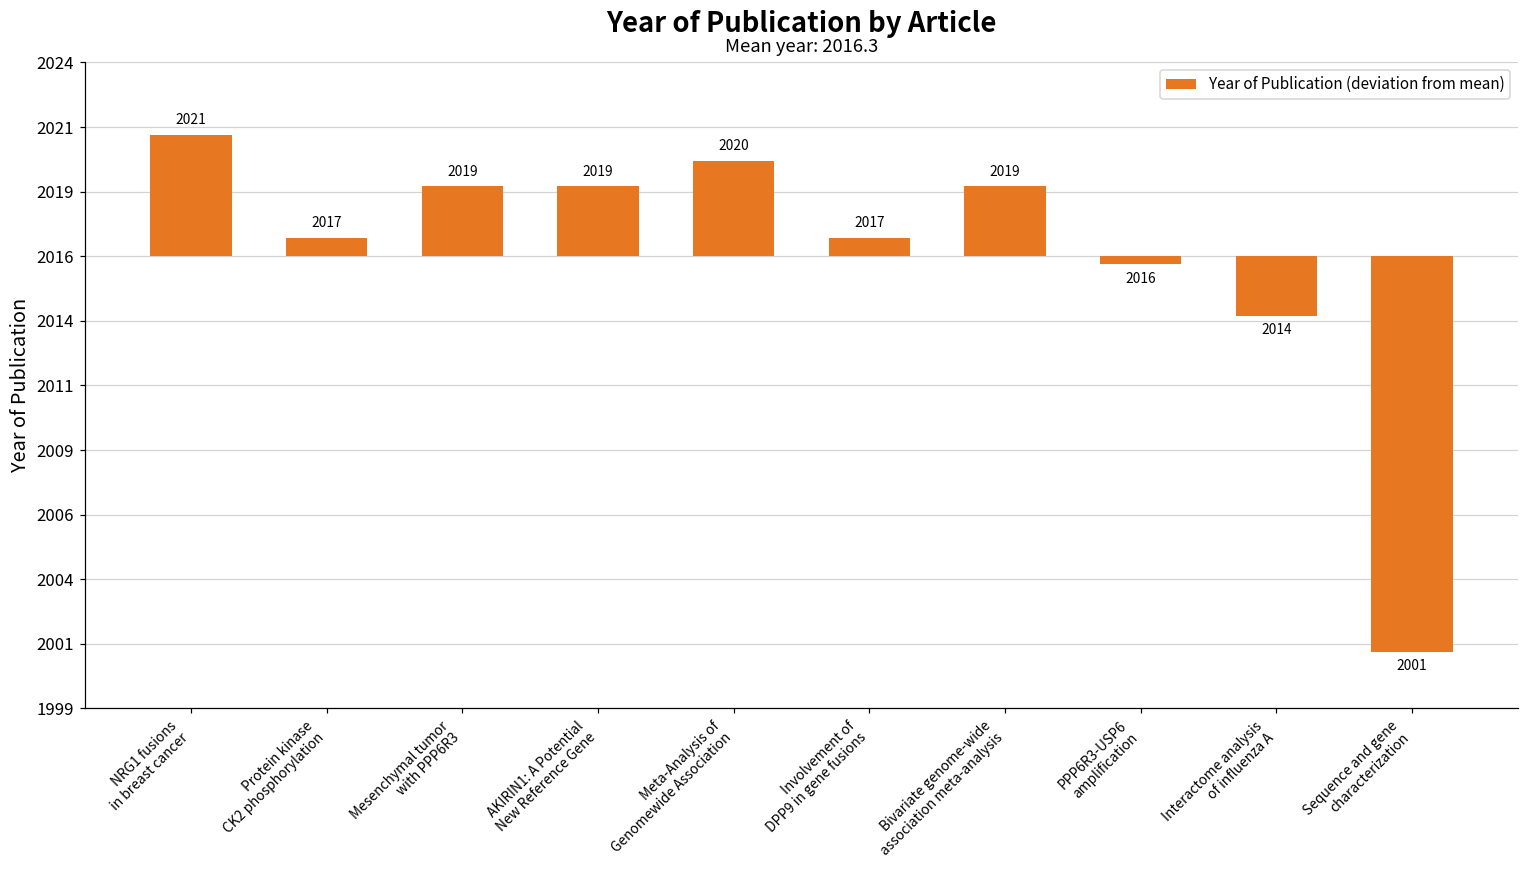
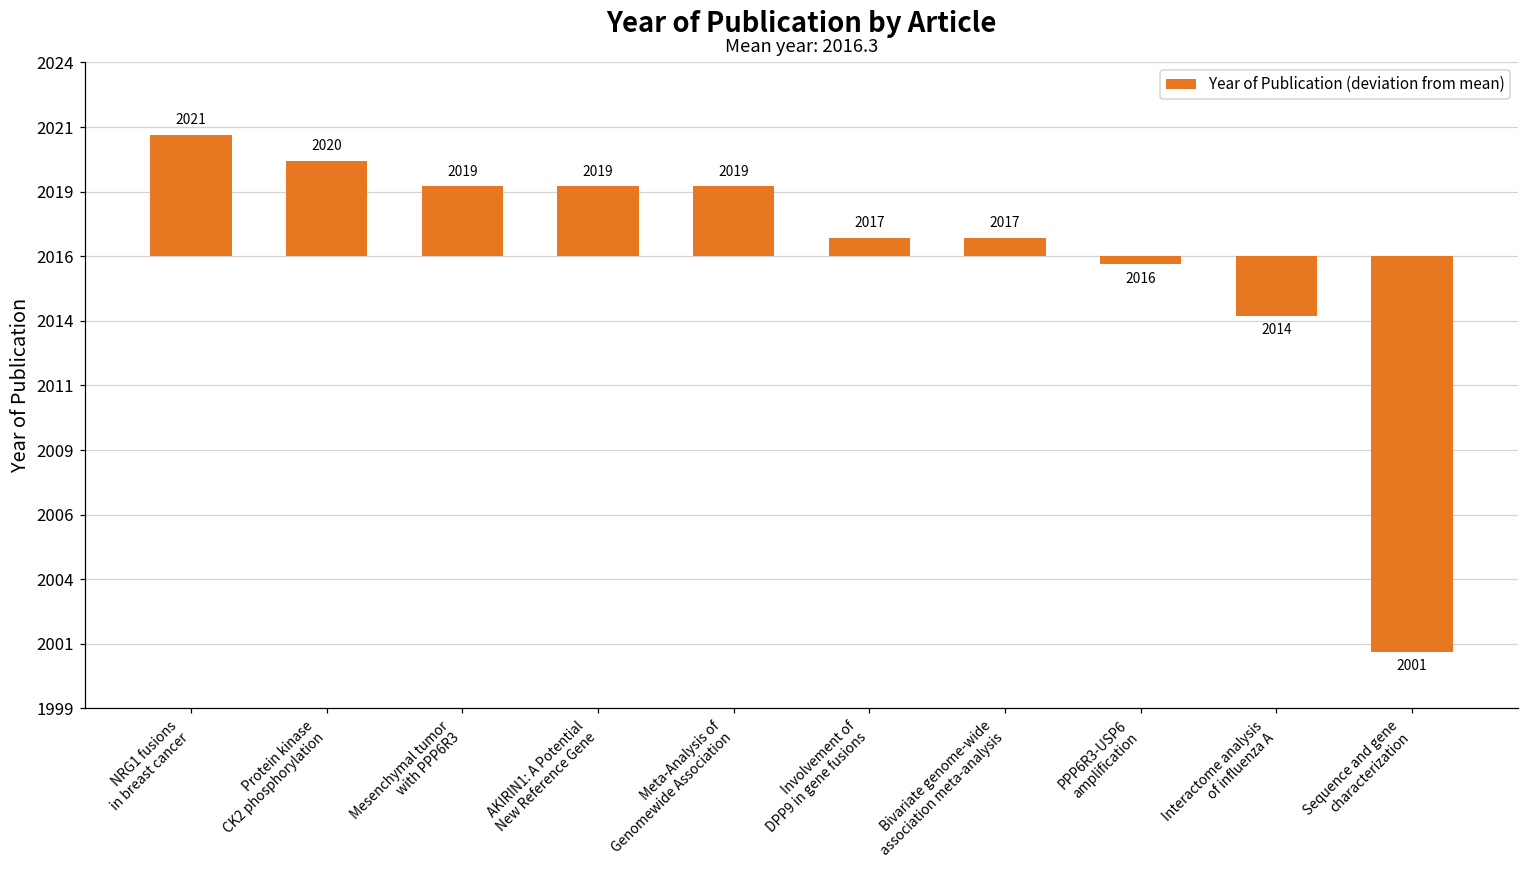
  {
-   "Protein kinase CK2 phosphorylation": 2017,
-   "Meta-Analysis of Genomewide Association": 2020,
-   "Bivariate genome-wide association meta-analysis": 2019
+   "Protein kinase CK2 phosphorylation": 2020,
+   "Meta-Analysis of Genomewide Association": 2019,
+   "Bivariate genome-wide association meta-analysis": 2017
  }
